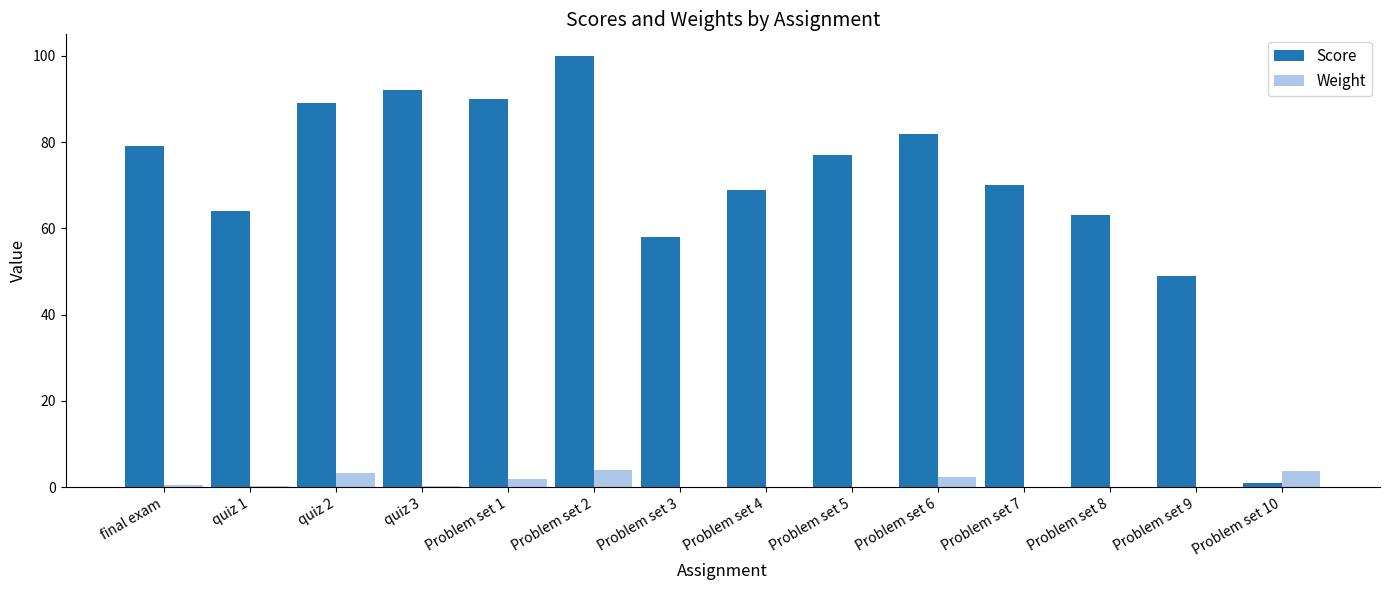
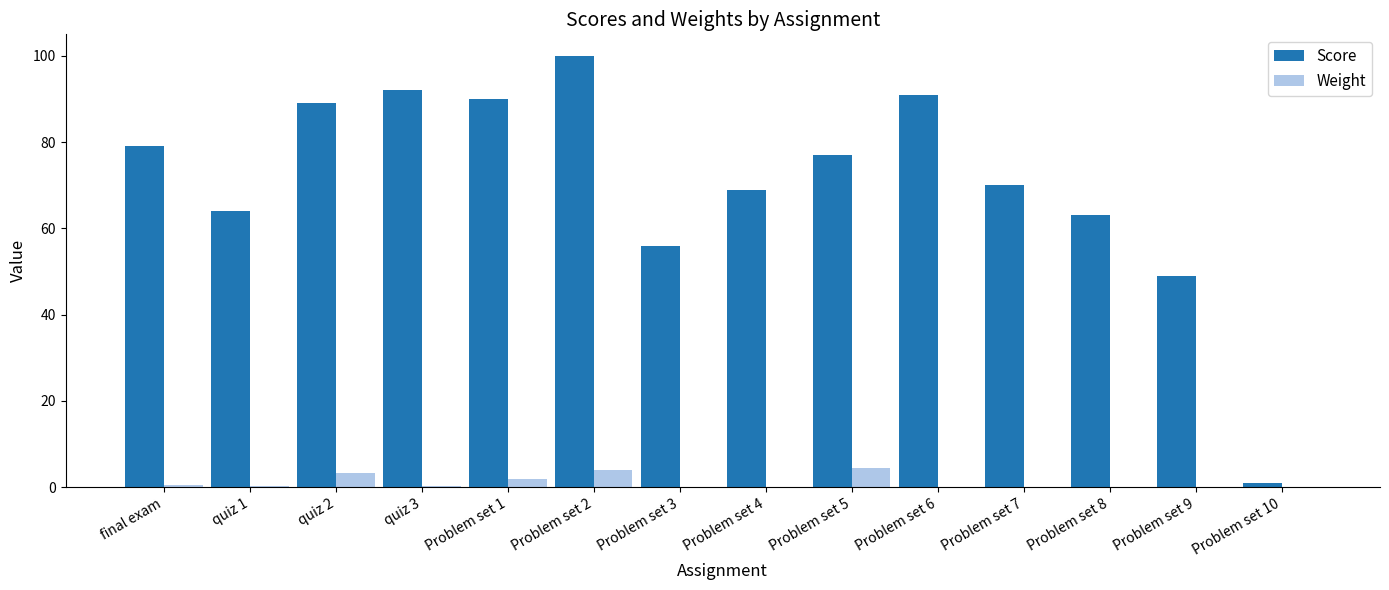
  {
    "Score": {
      "final exam": 79,
      "quiz 1": 64,
      "quiz 2": 89,
      "quiz 3": 92,
      "Problem set 1": 90,
      "Problem set 2": 100,
-     "Problem set 3": 58,
+     "Problem set 3": 56,
      "Problem set 4": 69,
      "Problem set 5": 77,
-     "Problem set 6": 82,
+     "Problem set 6": 91,
      "Problem set 7": 70,
      "Problem set 8": 63,
      "Problem set 9": 49,
      "Problem set 10": 1
    },
    "Weight": {
      "quiz 2": 3,
      "Problem set 1": 2,
      "Problem set 2": 4,
-     "Problem set 5": 0,
-     "Problem set 6": 2,
-     "Problem set 10": 4
+     "Problem set 5": 4,
+     "Problem set 6": 0,
+     "Problem set 10": 0
    }
  }
